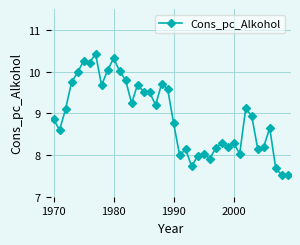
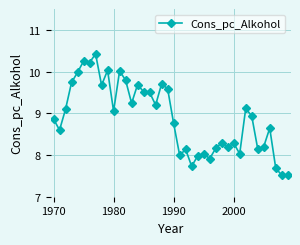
  {
    "1970": 8.9,
-   "1980": 10.3,
+   "1980": 9.1,
    "1990": 8.8,
    "2000": 8.3
  }
